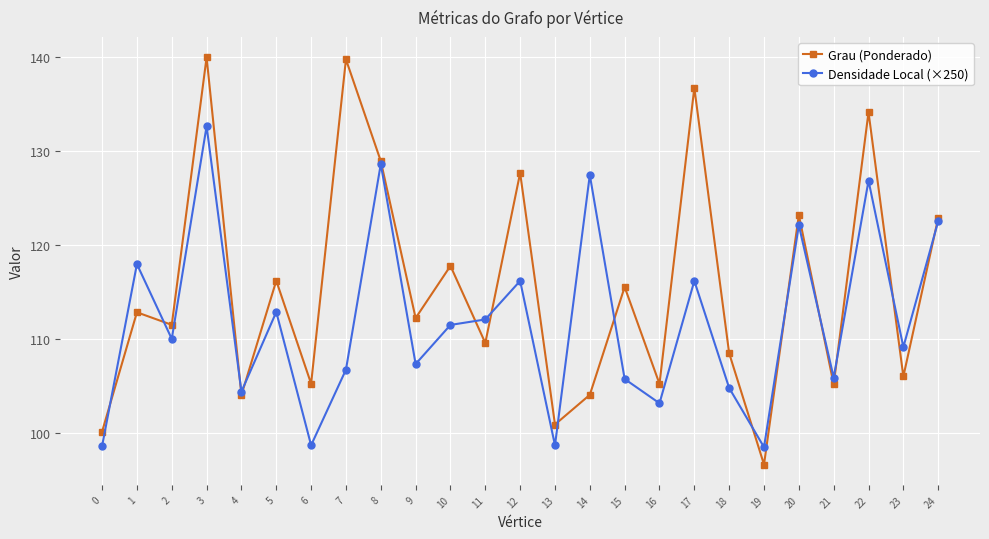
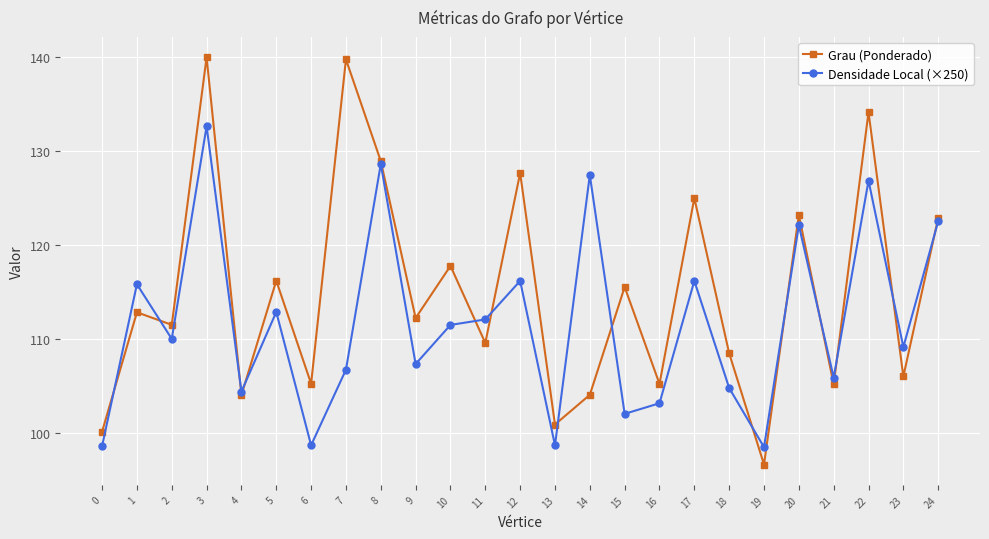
  {
    "Grau (Ponderado)": {
      "0": 100,
      "1": 113,
      "2": 112,
      "3": 140,
      "4": 104,
      "5": 116,
      "6": 105,
      "7": 140,
      "8": 129,
      "9": 112,
      "10": 118,
      "11": 110,
      "12": 128,
      "13": 101,
      "14": 104,
      "15": 116,
      "16": 105,
-     "17": 137,
+     "17": 125,
      "18": 109,
      "19": 97,
      "20": 123,
      "21": 105,
      "22": 134,
      "23": 106,
      "24": 123
    },
    "Densidade Local (×250)": {
      "0": 99,
-     "1": 118,
+     "1": 116,
      "2": 110,
      "3": 133,
      "4": 104,
      "5": 113,
      "6": 99,
      "7": 107,
      "8": 129,
      "9": 107,
      "10": 112,
      "11": 112,
      "12": 116,
      "13": 99,
      "14": 127,
-     "15": 106,
+     "15": 102,
      "16": 103,
      "17": 116,
      "18": 105,
      "19": 99,
      "20": 122,
      "21": 106,
      "22": 127,
      "23": 109,
      "24": 123
    }
  }
